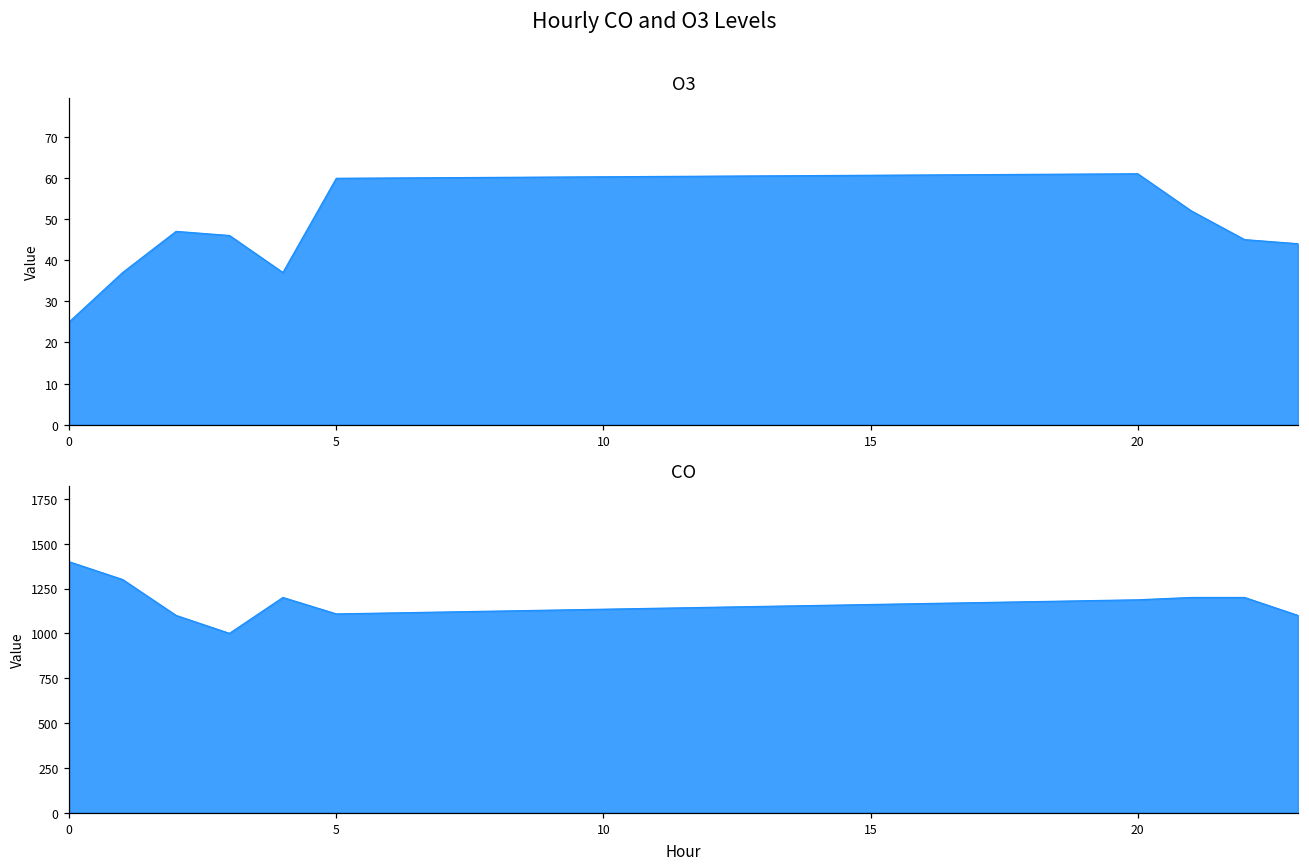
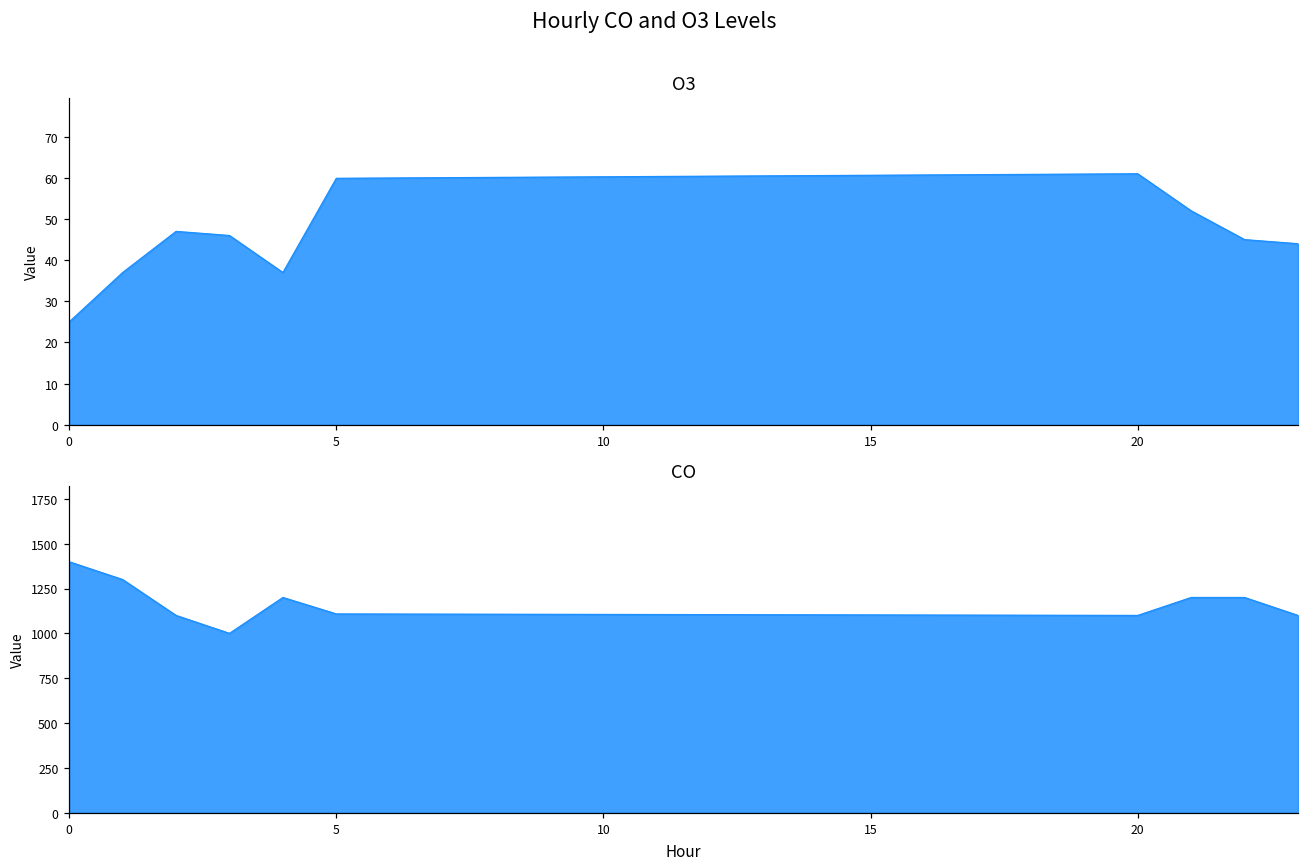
  {
    "O3": {
      "0": 25,
      "5": 60,
      "20": 61
    },
    "CO": {
      "0": 1400,
      "5": 1110,
-     "20": 1190
+     "20": 1100
    }
  }
